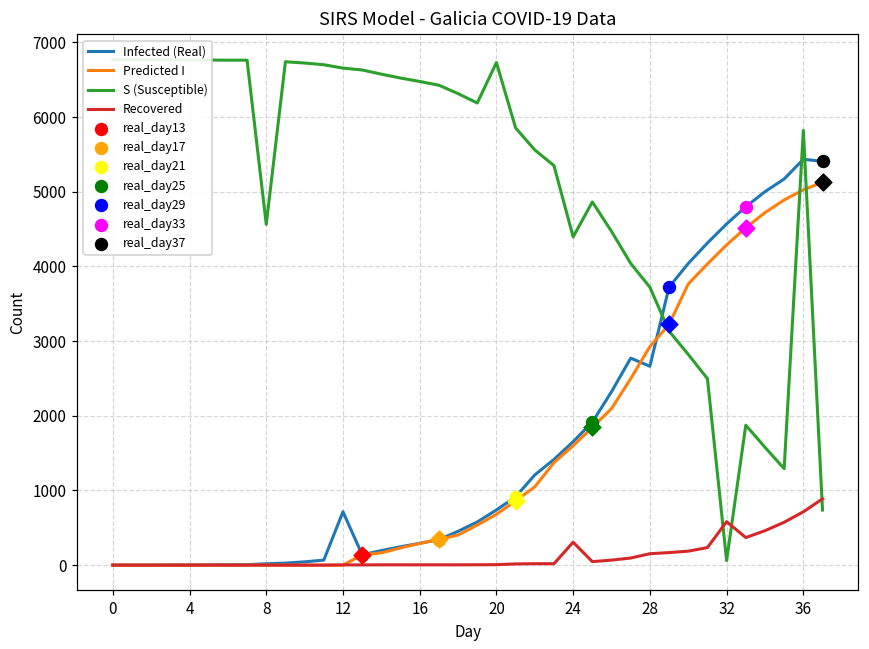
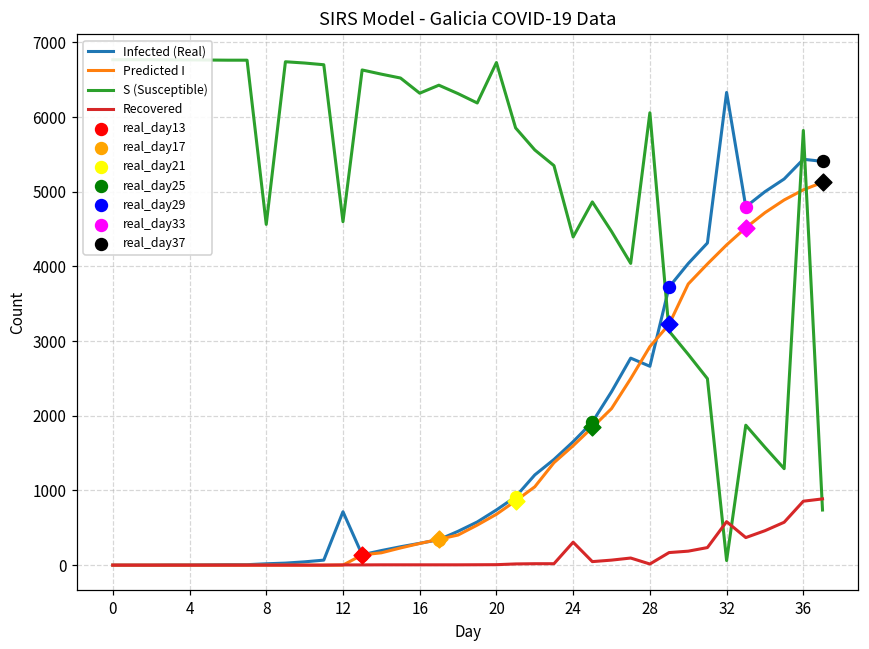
  {
    "Infected (Real)": {
      "12": 700,
      "20": 700,
      "24": 1700,
      "28": 2700,
-     "32": 4600,
+     "32": 6300,
      "36": 5400
    },
    "S (Susceptible)": {
      "8": 4600,
-     "12": 6700,
-     "16": 6500,
+     "12": 4600,
+     "16": 6300,
      "20": 6700,
      "24": 4400,
-     "28": 3700,
+     "28": 6100,
      "32": 100,
      "36": 5800
    },
    "Recovered": {
      "16": 0,
      "20": 0,
      "24": 300,
-     "28": 200,
+     "28": 0,
      "32": 600,
-     "36": 700
+     "36": 900
    }
  }
